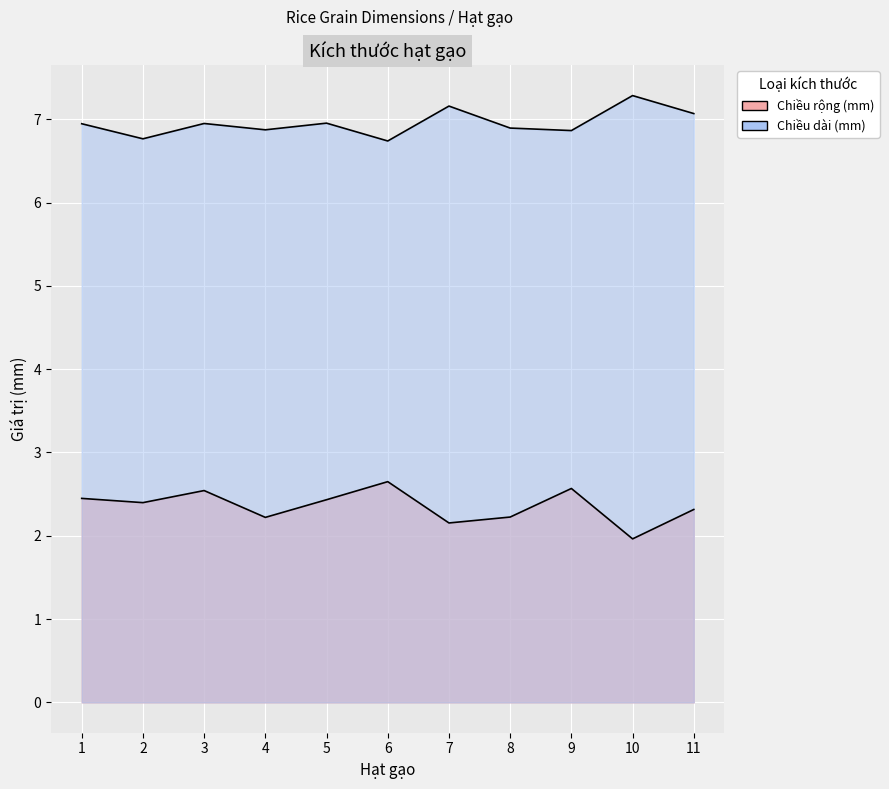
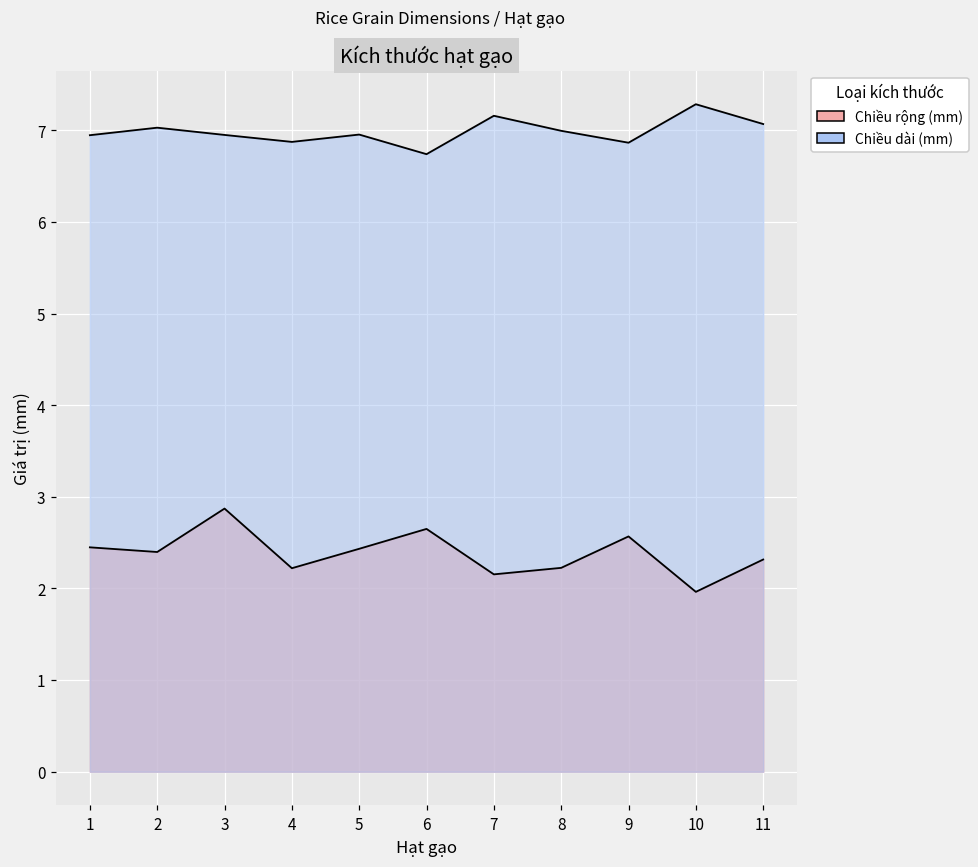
  {
    "Chiều rộng (mm)": {
      "1": 2.4,
      "2": 2.4,
-     "3": 2.5,
+     "3": 2.9,
      "4": 2.2,
      "5": 2.4,
      "6": 2.7,
      "7": 2.2,
      "8": 2.2,
      "9": 2.6,
      "10": 2.0,
      "11": 2.3
    },
    "Chiều dài (mm)": {
      "1": 6.9,
-     "2": 6.8,
+     "2": 7.0,
      "3": 7.0,
      "4": 6.9,
      "5": 7.0,
      "6": 6.7,
      "7": 7.2,
-     "8": 6.9,
+     "8": 7.0,
      "9": 6.9,
      "10": 7.3,
      "11": 7.1
    }
  }
